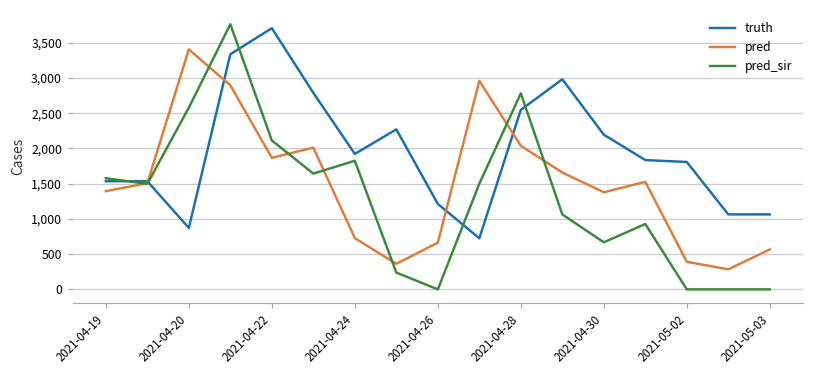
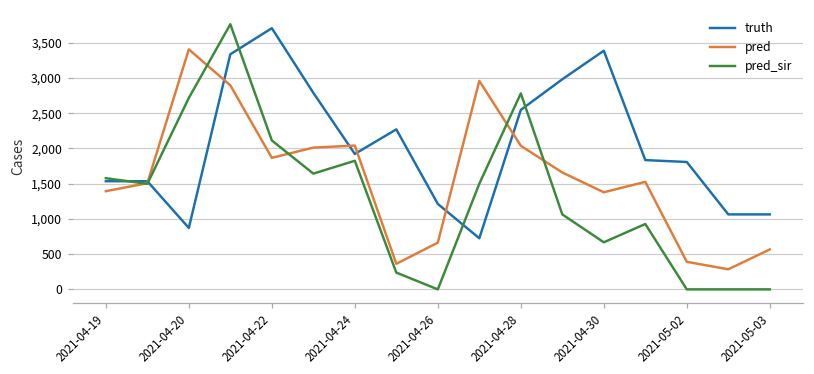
  {
    "truth": {
      "2021-04-20": "900",
      "2021-04-22": "3,700",
      "2021-04-24": "1,900",
      "2021-04-26": "1,200",
      "2021-04-28": "2,500",
-     "2021-04-30": "2,200",
+     "2021-04-30": "3,400",
      "2021-05-02": "1,800"
    },
    "pred": {
      "2021-04-20": "3,400",
      "2021-04-22": "1,900",
-     "2021-04-24": "700",
+     "2021-04-24": "2,000",
      "2021-04-26": "700",
      "2021-04-28": "2,000",
      "2021-04-30": "1,400",
      "2021-05-02": "400"
    },
    "pred_sir": {
-     "2021-04-20": "2,600",
+     "2021-04-20": "2,700",
      "2021-04-22": "2,100",
      "2021-04-24": "1,800",
      "2021-04-26": "0",
      "2021-04-28": "2,800",
      "2021-04-30": "700",
      "2021-05-02": "0"
    }
  }
